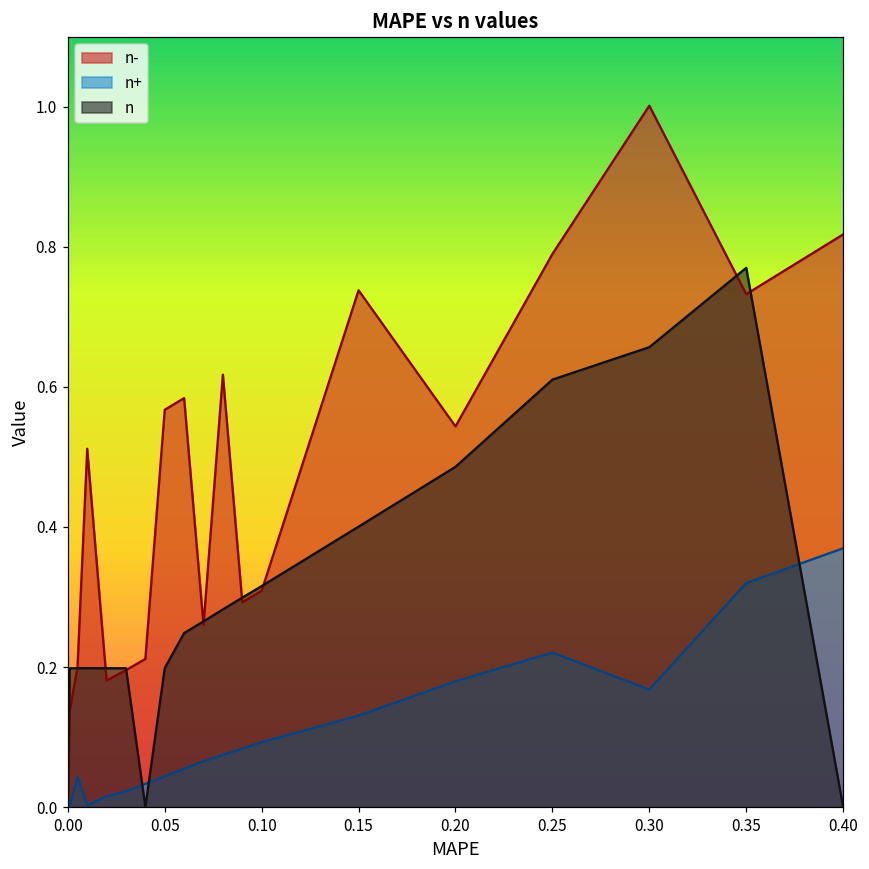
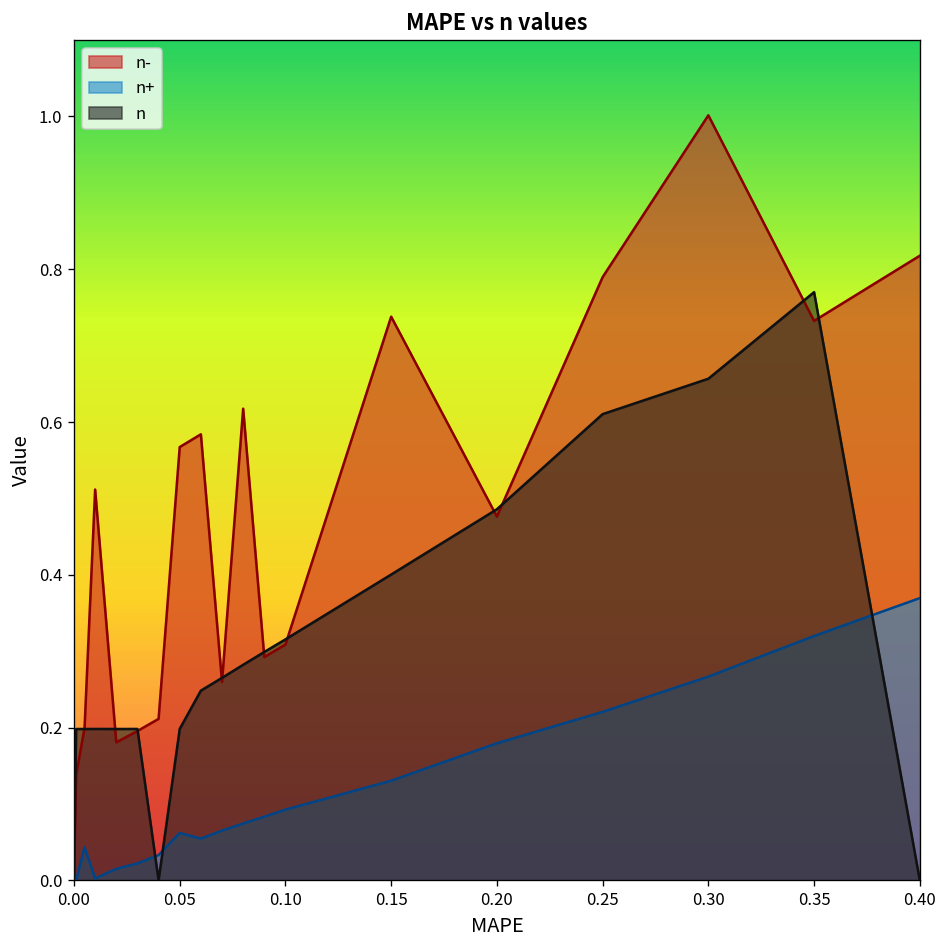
  {
    "n-": {
      "0.05": 0.57,
      "0.10": 0.31,
      "0.15": 0.74,
-     "0.20": 0.54,
+     "0.20": 0.48,
      "0.25": 0.79,
      "0.30": 1.00,
      "0.35": 0.73,
      "0.40": 0.82
    },
    "n+": {
-     "0.05": 0.04,
+     "0.05": 0.06,
      "0.10": 0.09,
      "0.15": 0.13,
      "0.20": 0.18,
      "0.25": 0.22,
-     "0.30": 0.17,
+     "0.30": 0.27,
      "0.35": 0.32,
      "0.40": 0.37
    },
    "n": {
      "0.05": 0.20,
      "0.10": 0.32,
      "0.15": 0.40,
      "0.20": 0.49,
      "0.25": 0.61,
      "0.30": 0.66,
      "0.35": 0.77,
      "0.40": 0.00
    }
  }
